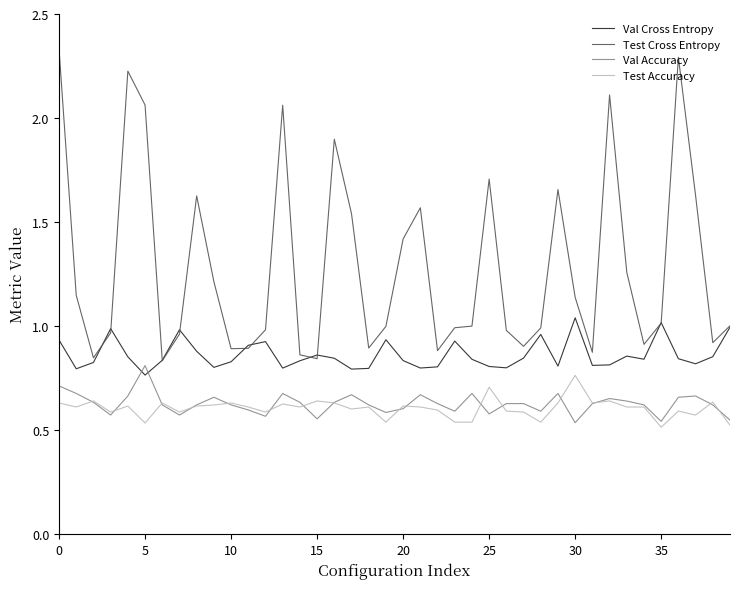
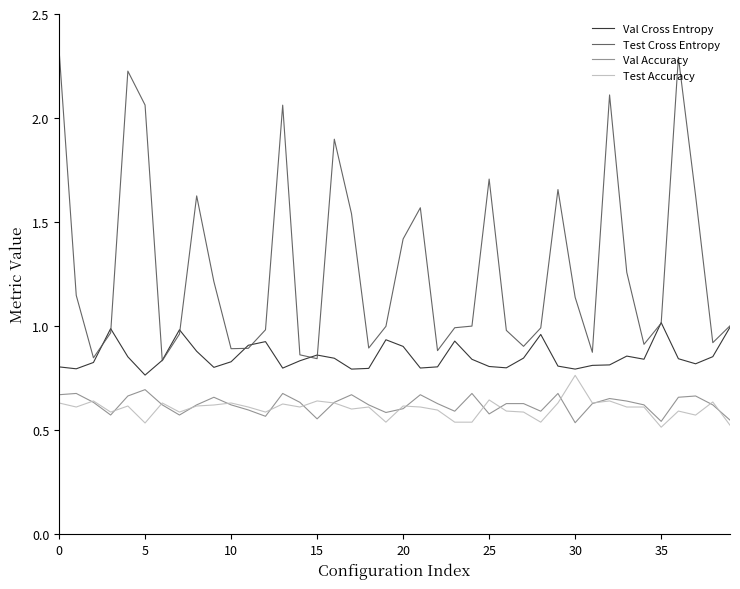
  {
    "Val Cross Entropy": {
-     "0": 0.93,
+     "0": 0.80,
      "5": 0.77,
      "10": 0.83,
      "15": 0.86,
-     "20": 0.83,
+     "20": 0.90,
      "25": 0.81,
-     "30": 1.04
+     "30": 0.79
    },
    "Test Cross Entropy": {
      "0": 2.33,
      "5": 2.06,
      "10": 0.89,
      "15": 0.84,
      "20": 1.42,
      "25": 1.71,
      "30": 1.14
    },
    "Val Accuracy": {
-     "0": 0.71,
-     "5": 0.81,
+     "0": 0.67,
+     "5": 0.70,
      "15": 0.55,
      "20": 0.60,
      "25": 0.58,
      "30": 0.54,
      "35": 0.54
    },
    "Test Accuracy": {
      "0": 0.63,
      "5": 0.53,
      "15": 0.64,
      "20": 0.62,
-     "25": 0.71,
+     "25": 0.65,
      "30": 0.76,
      "35": 0.51
    }
  }
